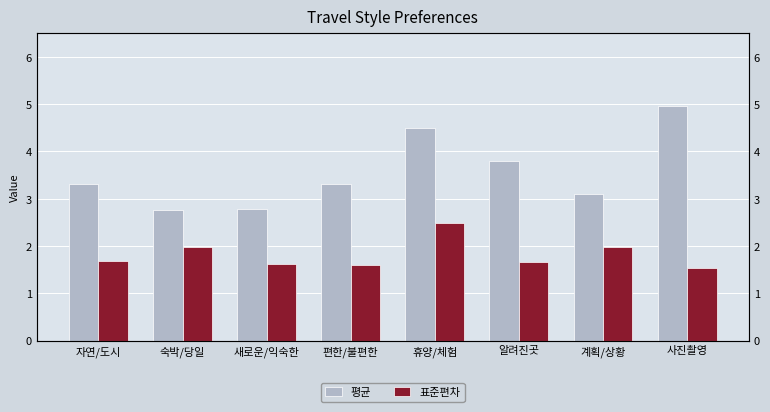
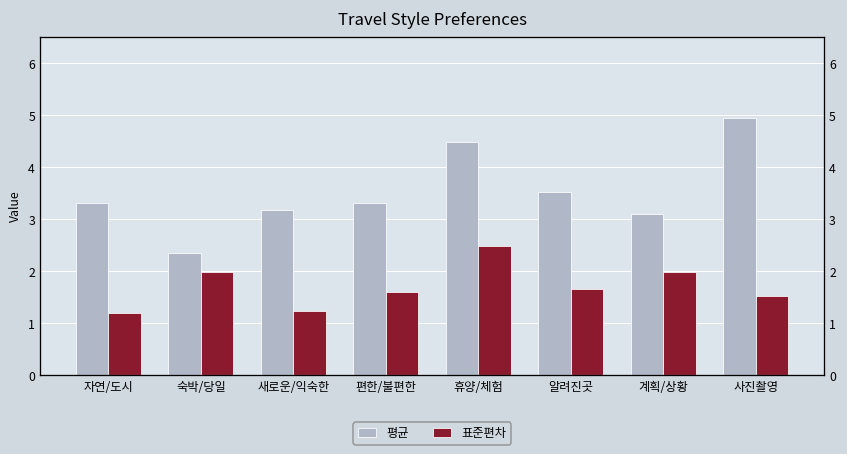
  {
    "평균": {
      "자연/도시": 3.3,
-     "숙박/당일": 2.8,
-     "새로운/익숙한": 2.8,
+     "숙박/당일": 2.3,
+     "새로운/익숙한": 3.2,
      "편한/불편한": 3.3,
      "휴양/체험": 4.5,
-     "알려진곳": 3.8,
+     "알려진곳": 3.5,
      "계획/상황": 3.1,
      "사진촬영": 5.0
    },
    "표준편차": {
-     "자연/도시": 1.7,
+     "자연/도시": 1.2,
      "숙박/당일": 2.0,
-     "새로운/익숙한": 1.6,
+     "새로운/익숙한": 1.2,
      "편한/불편한": 1.6,
      "휴양/체험": 2.5,
      "알려진곳": 1.7,
      "계획/상황": 2.0,
      "사진촬영": 1.5
    }
  }
